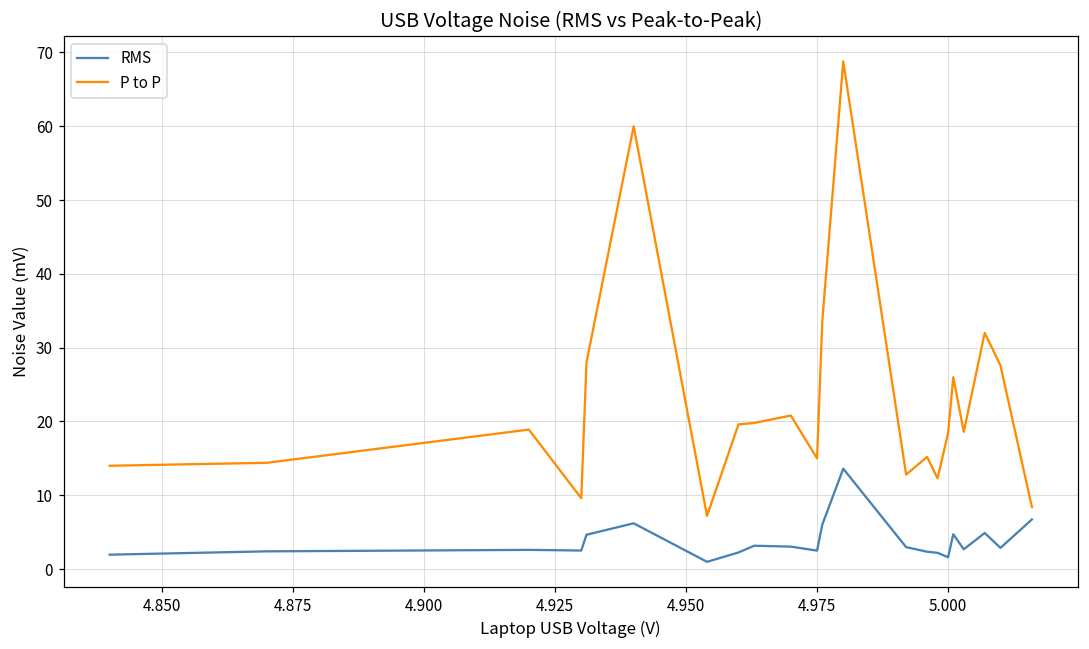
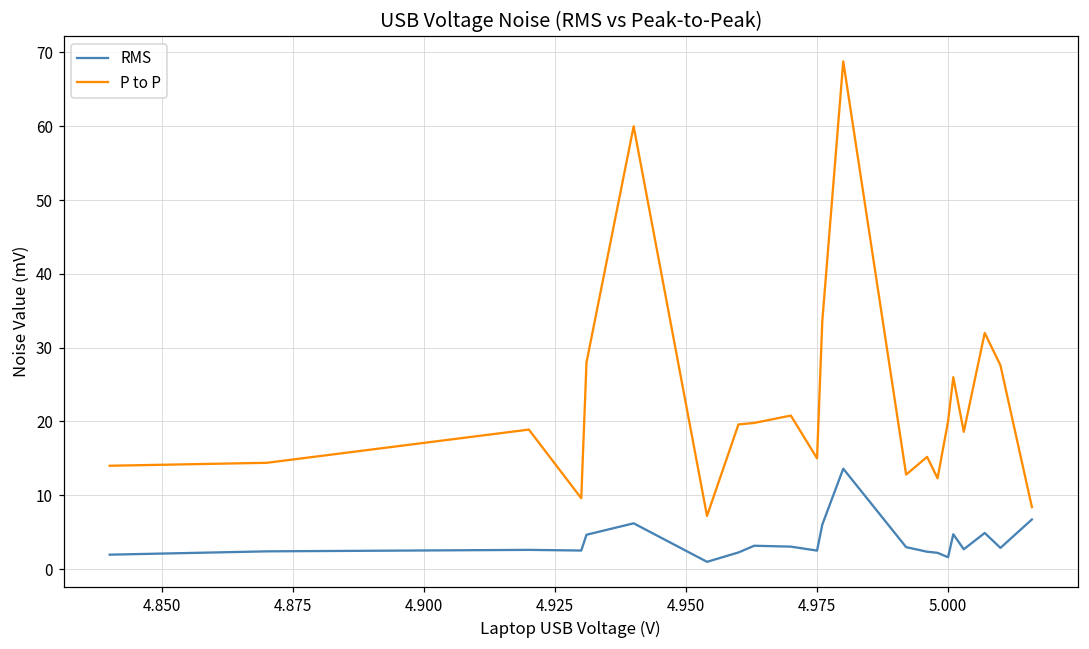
  {
    "RMS": {
      "4.975": 3,
      "5.000": 2
    },
    "P to P": {
      "4.975": 15,
-     "5.000": 18
+     "5.000": 20
    }
  }
